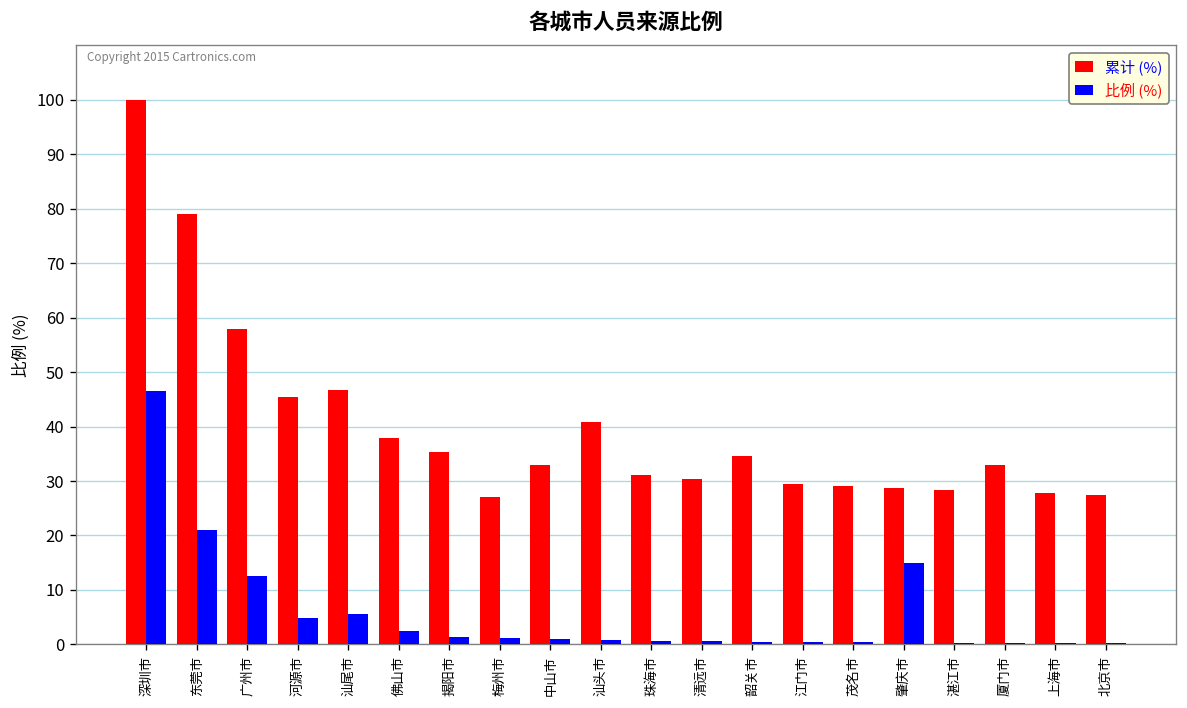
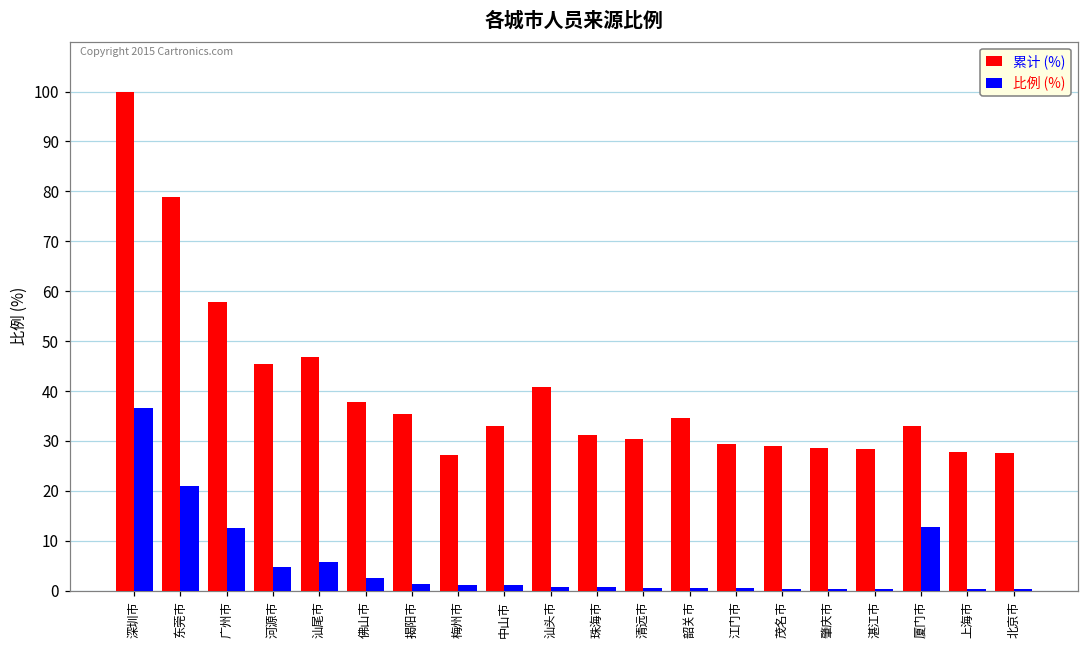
  {
    "累计 (%)": {
      "深圳市": 100,
      "东莞市": 79,
      "广州市": 58,
      "河源市": 45,
      "汕尾市": 47,
      "佛山市": 38,
      "揭阳市": 35,
      "梅州市": 27,
      "中山市": 33,
      "汕头市": 41,
      "珠海市": 31,
      "清远市": 30,
      "韶关市": 35,
      "江门市": 29,
      "茂名市": 29,
      "肇庆市": 29,
      "湛江市": 28,
      "厦门市": 33,
      "上海市": 28,
      "北京市": 27
    },
    "比例 (%)": {
-     "深圳市": 46,
+     "深圳市": 37,
      "东莞市": 21,
      "广州市": 13,
      "河源市": 5,
      "汕尾市": 6,
      "佛山市": 2,
      "揭阳市": 1,
      "梅州市": 1,
      "中山市": 1,
      "汕头市": 1,
      "珠海市": 1,
-     "肇庆市": 15,
-     "厦门市": 0
+     "肇庆市": 0,
+     "厦门市": 13
    }
  }
